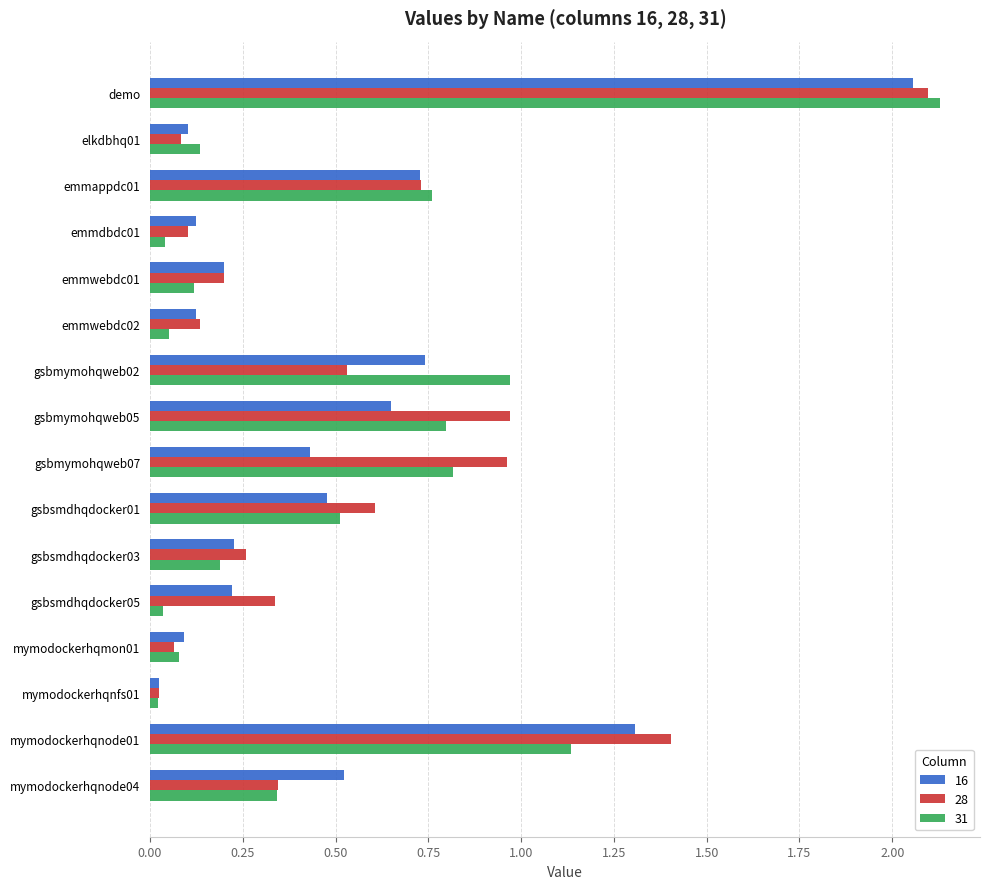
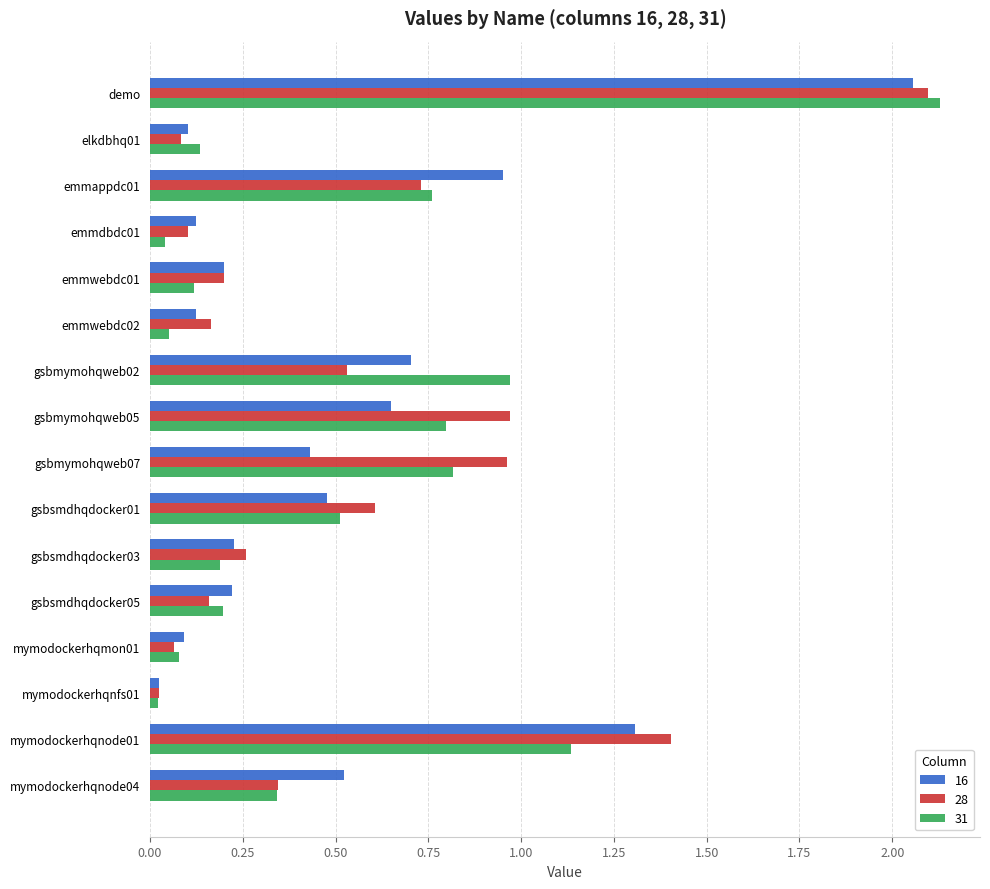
  {
    "16": {
      "demo": 2.06,
      "elkdbhq01": 0.10,
-     "emmappdc01": 0.73,
+     "emmappdc01": 0.95,
      "emmdbdc01": 0.13,
      "emmwebdc01": 0.20,
      "emmwebdc02": 0.13,
-     "gsbmymohqweb02": 0.74,
+     "gsbmymohqweb02": 0.70,
      "gsbmymohqweb05": 0.65,
      "gsbmymohqweb07": 0.43,
      "gsbsmdhqdocker01": 0.48,
      "gsbsmdhqdocker03": 0.23,
      "gsbsmdhqdocker05": 0.22,
      "mymodockerhqmon01": 0.09,
      "mymodockerhqnfs01": 0.02,
      "mymodockerhqnode01": 1.31,
      "mymodockerhqnode04": 0.52
    },
    "28": {
      "demo": 2.10,
      "elkdbhq01": 0.08,
      "emmappdc01": 0.73,
      "emmdbdc01": 0.10,
      "emmwebdc01": 0.20,
-     "emmwebdc02": 0.13,
+     "emmwebdc02": 0.16,
      "gsbmymohqweb02": 0.53,
      "gsbmymohqweb05": 0.97,
      "gsbmymohqweb07": 0.96,
      "gsbsmdhqdocker01": 0.61,
      "gsbsmdhqdocker03": 0.26,
-     "gsbsmdhqdocker05": 0.34,
+     "gsbsmdhqdocker05": 0.16,
      "mymodockerhqmon01": 0.06,
      "mymodockerhqnfs01": 0.02,
      "mymodockerhqnode01": 1.40,
      "mymodockerhqnode04": 0.34
    },
    "31": {
      "demo": 2.13,
      "elkdbhq01": 0.14,
      "emmappdc01": 0.76,
      "emmdbdc01": 0.04,
      "emmwebdc01": 0.12,
      "emmwebdc02": 0.05,
      "gsbmymohqweb02": 0.97,
      "gsbmymohqweb05": 0.80,
      "gsbmymohqweb07": 0.82,
      "gsbsmdhqdocker01": 0.51,
      "gsbsmdhqdocker03": 0.19,
-     "gsbsmdhqdocker05": 0.04,
+     "gsbsmdhqdocker05": 0.20,
      "mymodockerhqmon01": 0.08,
      "mymodockerhqnfs01": 0.02,
      "mymodockerhqnode01": 1.14,
      "mymodockerhqnode04": 0.34
    }
  }
